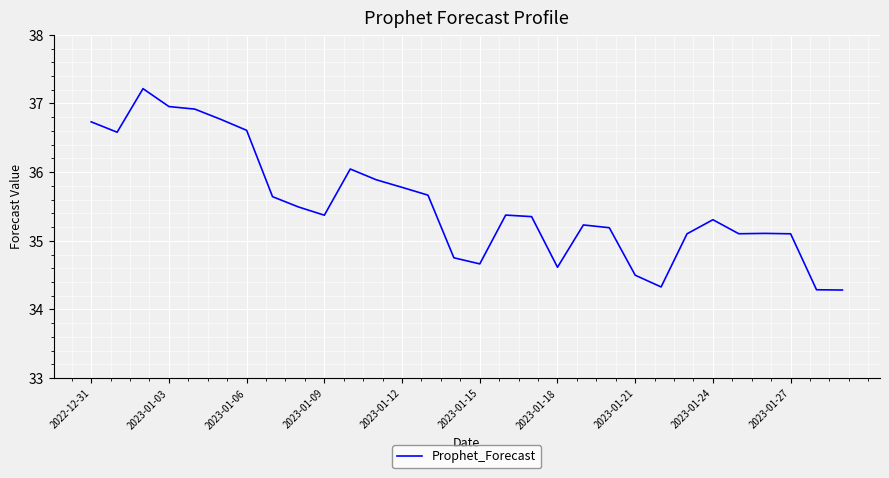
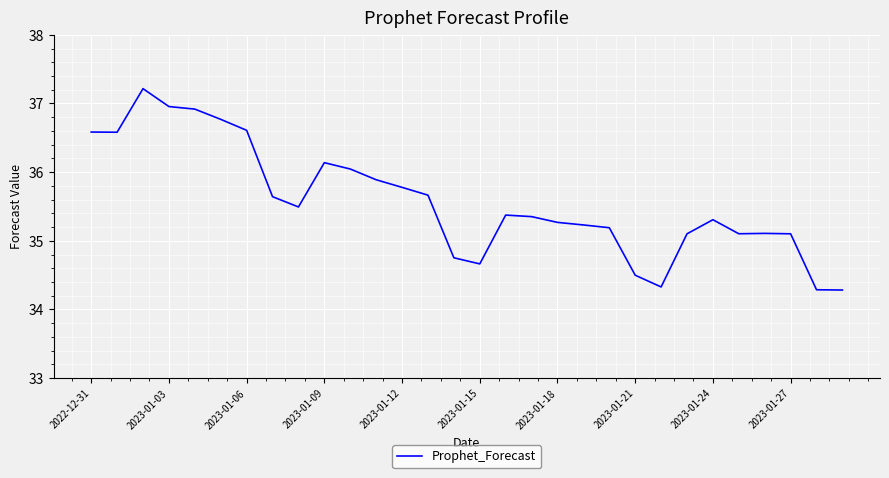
  {
-   "2022-12-31": 36.7,
+   "2022-12-31": 36.6,
    "2023-01-03": 37.0,
    "2023-01-06": 36.6,
-   "2023-01-09": 35.4,
+   "2023-01-09": 36.1,
    "2023-01-12": 35.8,
    "2023-01-15": 34.7,
-   "2023-01-18": 34.6,
+   "2023-01-18": 35.3,
    "2023-01-21": 34.5,
    "2023-01-24": 35.3,
    "2023-01-27": 35.1
  }
